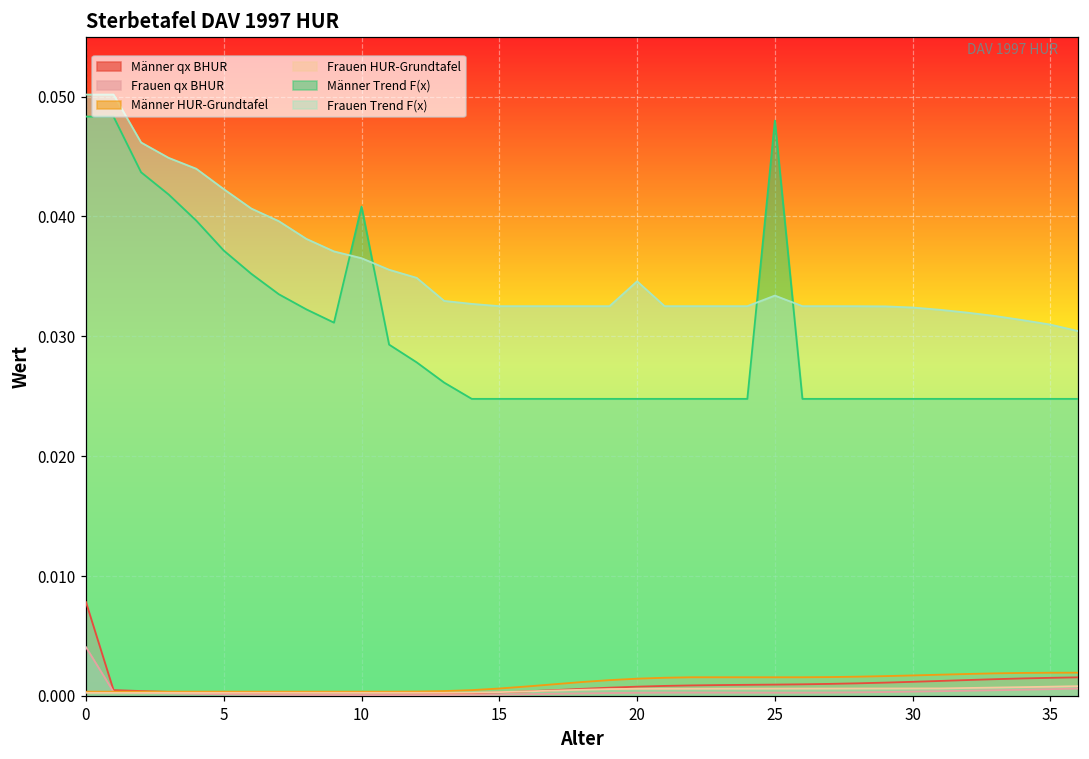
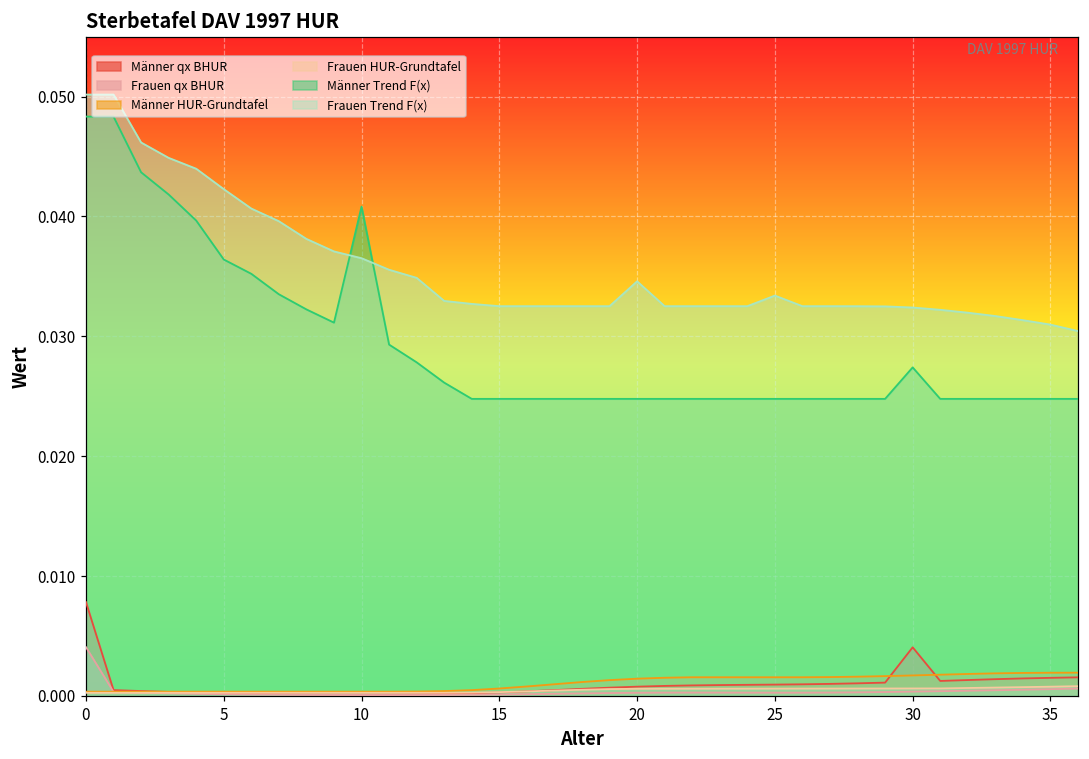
  {
    "Männer qx BHUR": {
      "0": 0.0078,
      "25": 0.0010,
-     "30": 0.0012,
+     "30": 0.0041,
      "35": 0.0015
    },
    "Männer HUR-Grundtafel": {
      "15": 0.0006,
      "20": 0.0014,
      "25": 0.0016,
      "30": 0.0017,
      "35": 0.0019
    },
    "Männer Trend F(x)": {
      "0": 0.0483,
-     "5": 0.0372,
+     "5": 0.0364,
      "10": 0.0408,
      "15": 0.0248,
      "20": 0.0248,
-     "25": 0.0480,
-     "30": 0.0248,
+     "25": 0.0248,
+     "30": 0.0274,
      "35": 0.0248
    },
    "Frauen Trend F(x)": {
      "0": 0.0502,
      "5": 0.0423,
      "10": 0.0365,
      "15": 0.0325,
      "20": 0.0346,
      "25": 0.0334,
      "30": 0.0324,
      "35": 0.0310
    }
  }
